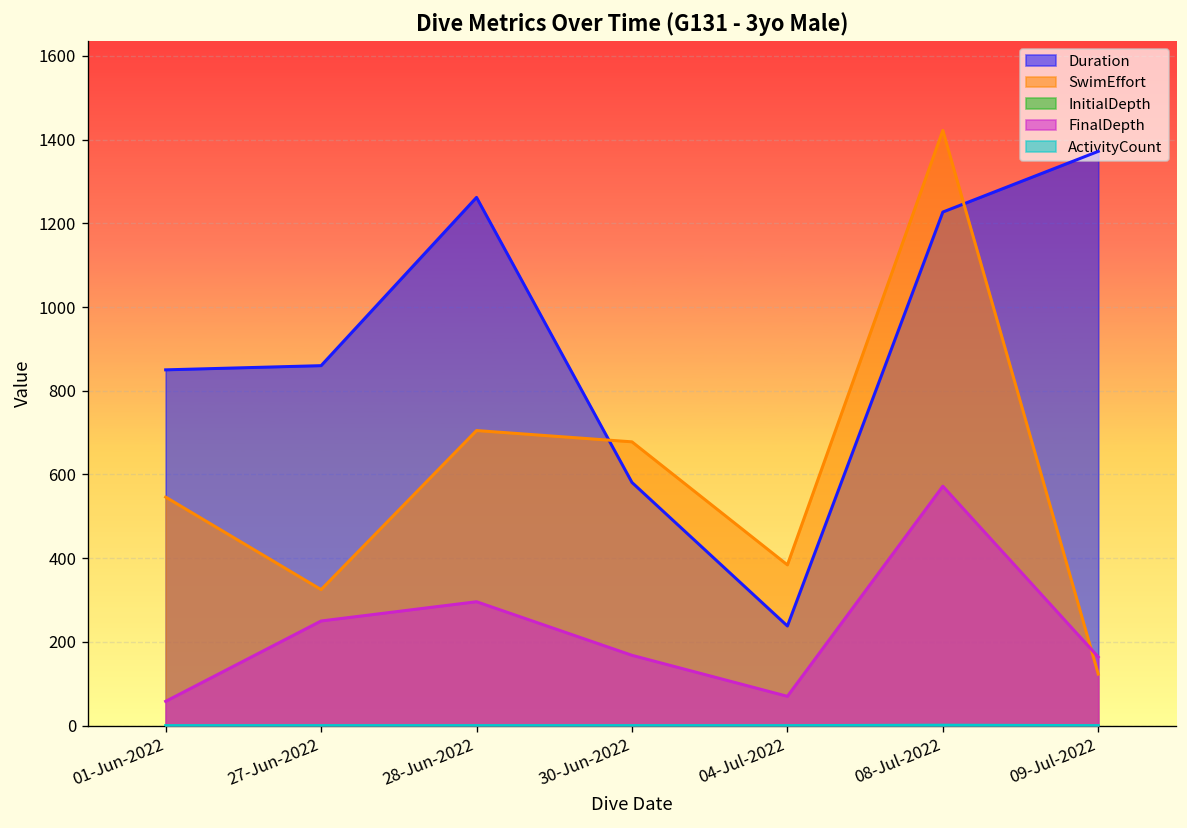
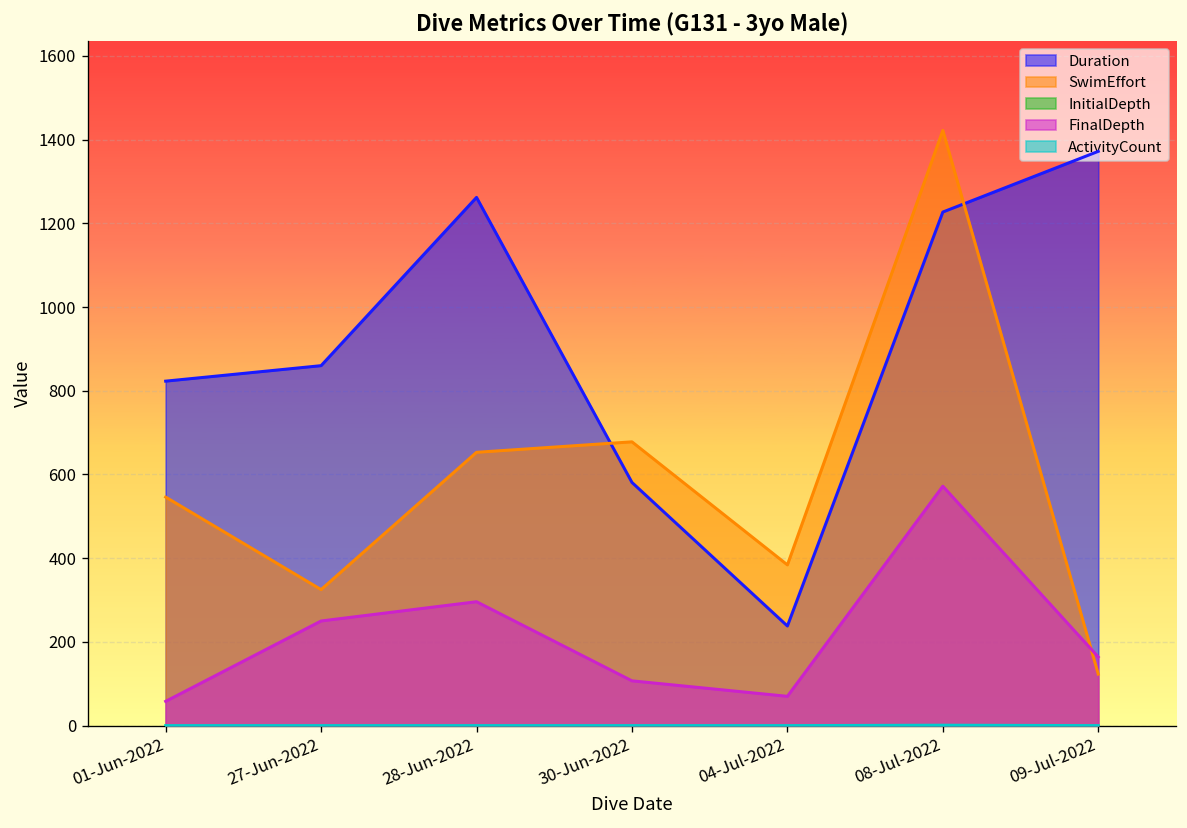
  {
    "Duration": {
-     "01-Jun-2022": 850,
+     "01-Jun-2022": 820,
      "27-Jun-2022": 860,
      "28-Jun-2022": 1260,
      "30-Jun-2022": 580,
      "04-Jul-2022": 240,
      "08-Jul-2022": 1230
    },
    "SwimEffort": {
      "01-Jun-2022": 550,
      "27-Jun-2022": 330,
-     "28-Jun-2022": 710,
+     "28-Jun-2022": 650,
      "30-Jun-2022": 680,
      "04-Jul-2022": 380,
      "08-Jul-2022": 1420,
      "09-Jul-2022": 120
    },
    "FinalDepth": {
      "01-Jun-2022": 60,
      "27-Jun-2022": 250,
      "28-Jun-2022": 300,
-     "30-Jun-2022": 170,
+     "30-Jun-2022": 110,
      "04-Jul-2022": 70,
      "08-Jul-2022": 570,
      "09-Jul-2022": 160
    }
  }
